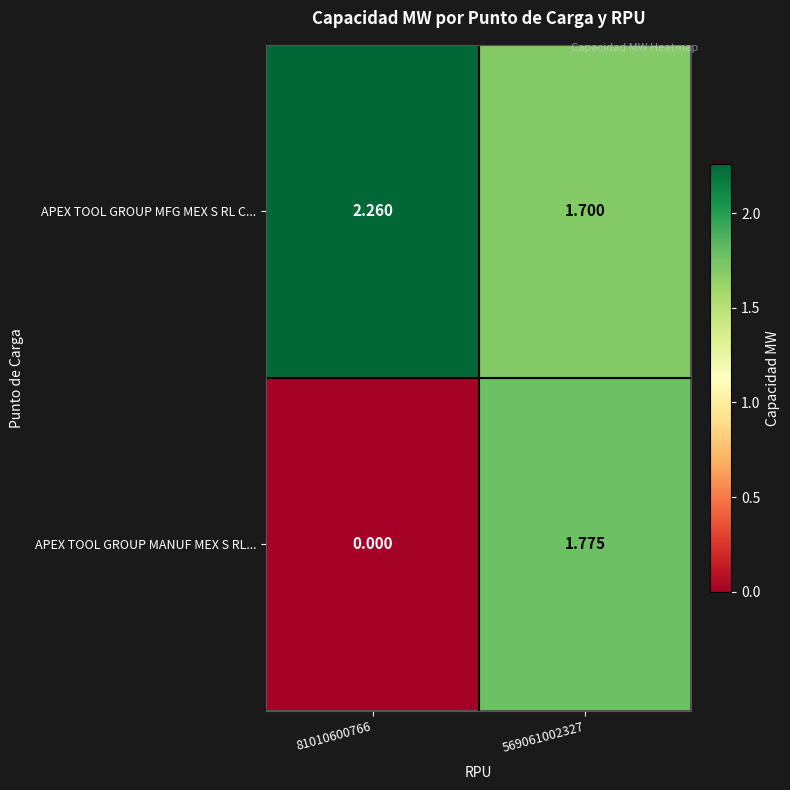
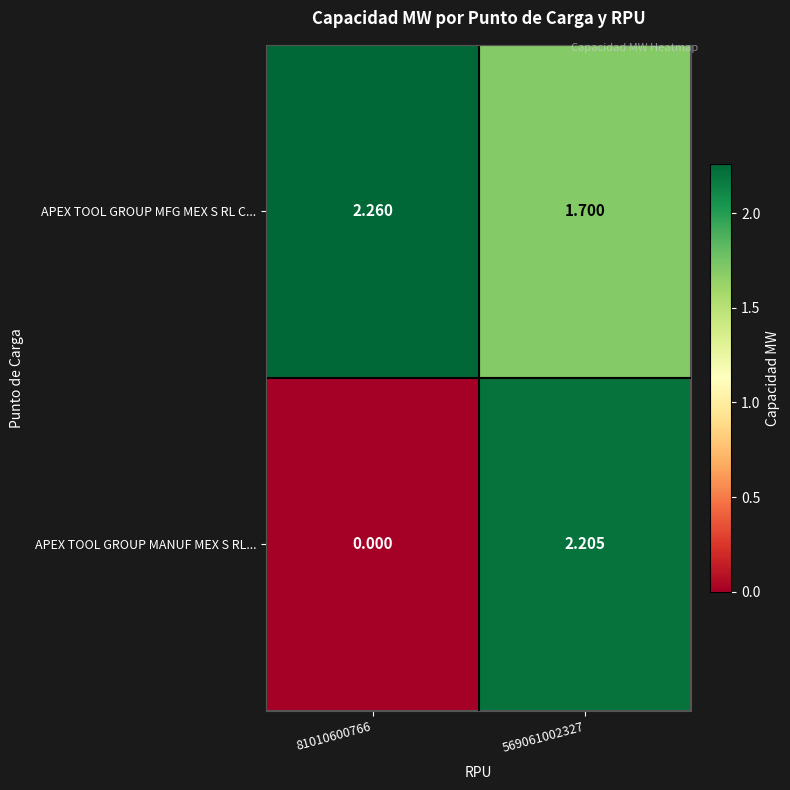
  {
    "APEX TOOL GROUP MFG MEX S RL C...": {
      "81010600766": 2.260,
      "569061002327": 1.700
    },
    "APEX TOOL GROUP MANUF MEX S RL...": {
      "81010600766": 0.000,
-     "569061002327": 1.775
+     "569061002327": 2.205
    }
  }
